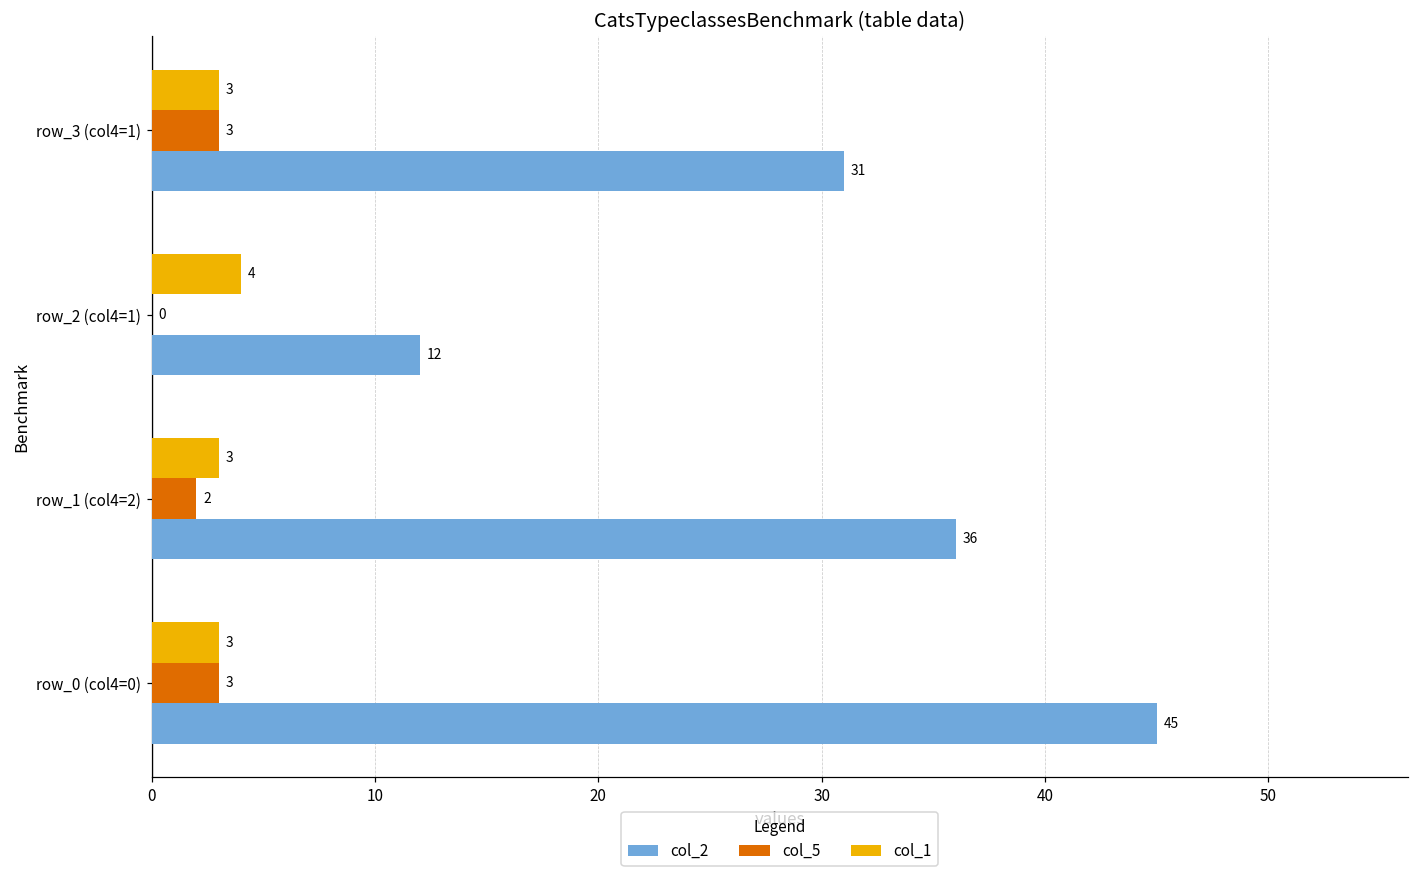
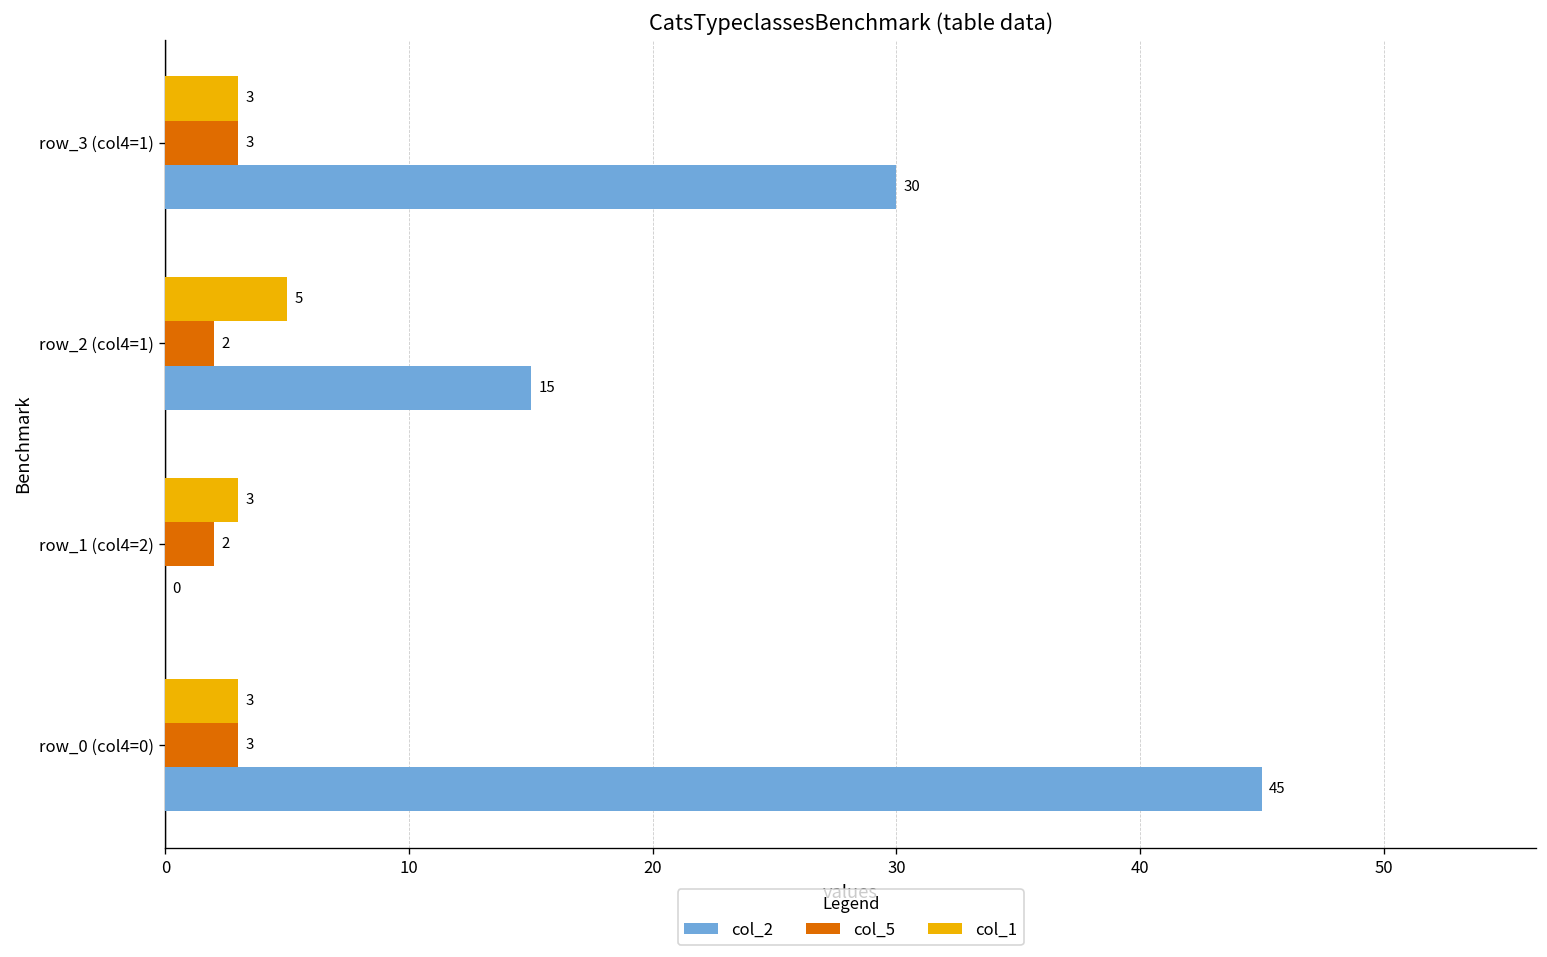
  {
    "col_2": {
-     "row_3 (col4=1)": 31,
-     "row_2 (col4=1)": 12,
-     "row_1 (col4=2)": 36,
+     "row_3 (col4=1)": 30,
+     "row_2 (col4=1)": 15,
+     "row_1 (col4=2)": 0,
      "row_0 (col4=0)": 45
    },
    "col_5": {
      "row_3 (col4=1)": 3,
-     "row_2 (col4=1)": 0,
+     "row_2 (col4=1)": 2,
      "row_1 (col4=2)": 2,
      "row_0 (col4=0)": 3
    },
    "col_1": {
      "row_3 (col4=1)": 3,
-     "row_2 (col4=1)": 4,
+     "row_2 (col4=1)": 5,
      "row_1 (col4=2)": 3,
      "row_0 (col4=0)": 3
    }
  }
